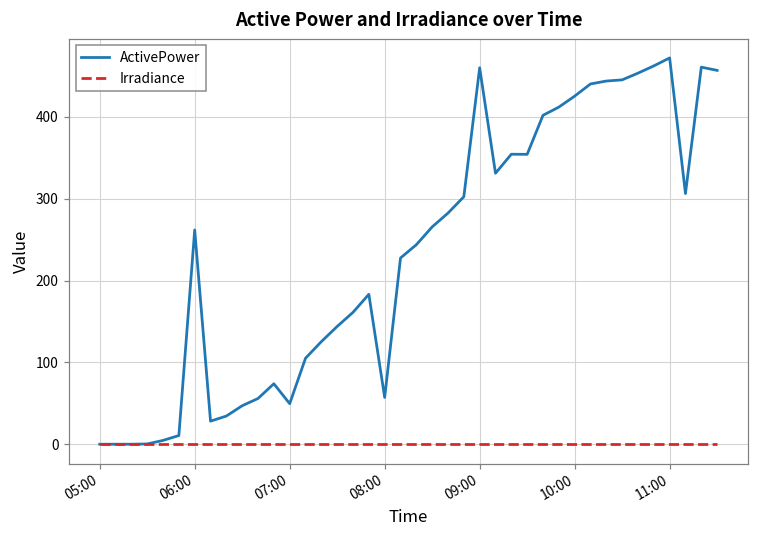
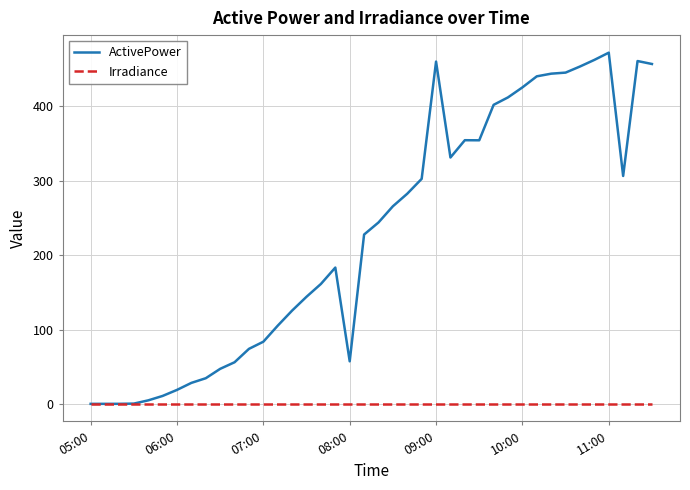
  {
    "ActivePower": {
-     "06:00": 260,
-     "07:00": 50,
+     "06:00": 20,
+     "07:00": 80,
      "08:00": 60,
      "09:00": 460,
      "10:00": 430,
      "11:00": 470
    },
    "Irradiance": {
      "06:00": 0,
      "07:00": 0,
      "08:00": 0,
      "09:00": 0,
      "10:00": 0,
      "11:00": 0
    }
  }
